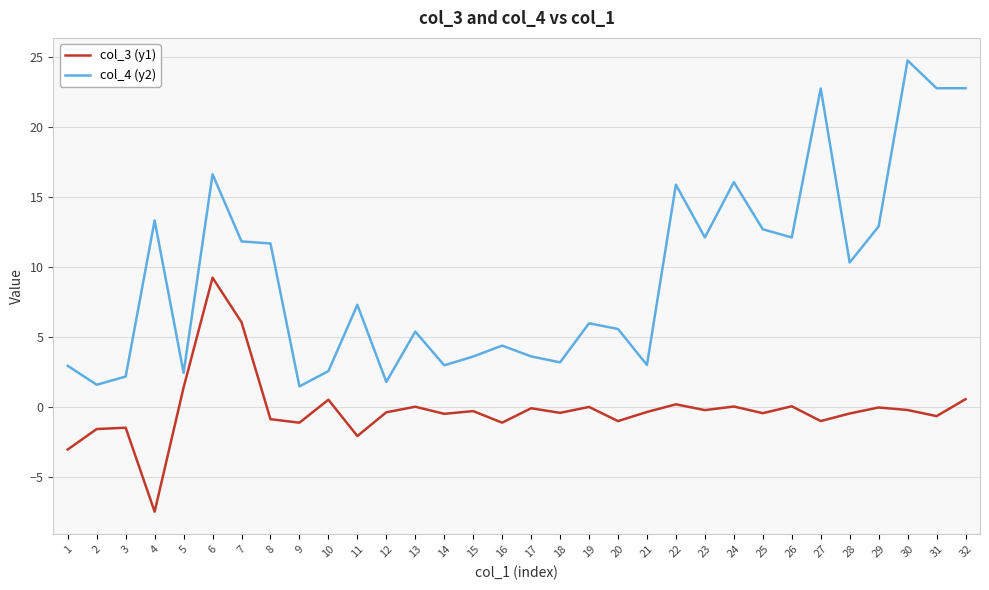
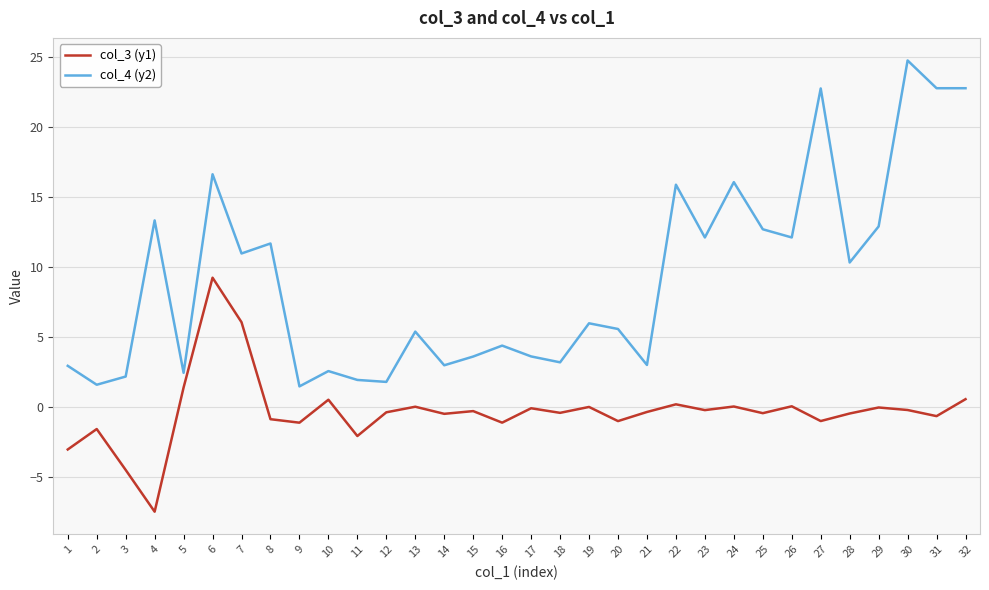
  {
    "col_3 (y1)": {
      "1": -3.0,
      "2": -1.6,
-     "3": -1.5,
+     "3": -4.5,
      "4": -7.5,
      "5": 1.4,
      "6": 9.3,
      "7": 6.1,
      "8": -0.9,
      "9": -1.1,
      "10": 0.5,
      "11": -2.1,
      "12": -0.4,
      "13": 0.0,
      "14": -0.5,
      "15": -0.3,
      "16": -1.1,
      "17": -0.1,
      "18": -0.4,
      "19": 0.0,
      "20": -1.0,
      "21": -0.3,
      "22": 0.2,
      "23": -0.2,
      "24": 0.1,
      "25": -0.4,
      "26": 0.1,
      "27": -1.0,
      "28": -0.4,
      "29": 0.0,
      "30": -0.2,
      "31": -0.6,
      "32": 0.6
    },
    "col_4 (y2)": {
      "1": 3.0,
      "2": 1.6,
      "3": 2.2,
      "4": 13.4,
      "5": 2.5,
      "6": 16.6,
-     "7": 11.9,
+     "7": 11.0,
      "8": 11.7,
      "9": 1.5,
      "10": 2.6,
-     "11": 7.3,
+     "11": 2.0,
      "12": 1.8,
      "13": 5.4,
      "14": 3.0,
      "15": 3.6,
      "16": 4.4,
      "17": 3.6,
      "18": 3.2,
      "19": 6.0,
      "20": 5.6,
      "21": 3.0,
      "22": 15.9,
      "23": 12.1,
      "24": 16.1,
      "25": 12.7,
      "26": 12.1,
      "27": 22.8,
      "28": 10.3,
      "29": 12.9,
      "30": 24.8,
      "31": 22.8,
      "32": 22.8
    }
  }
